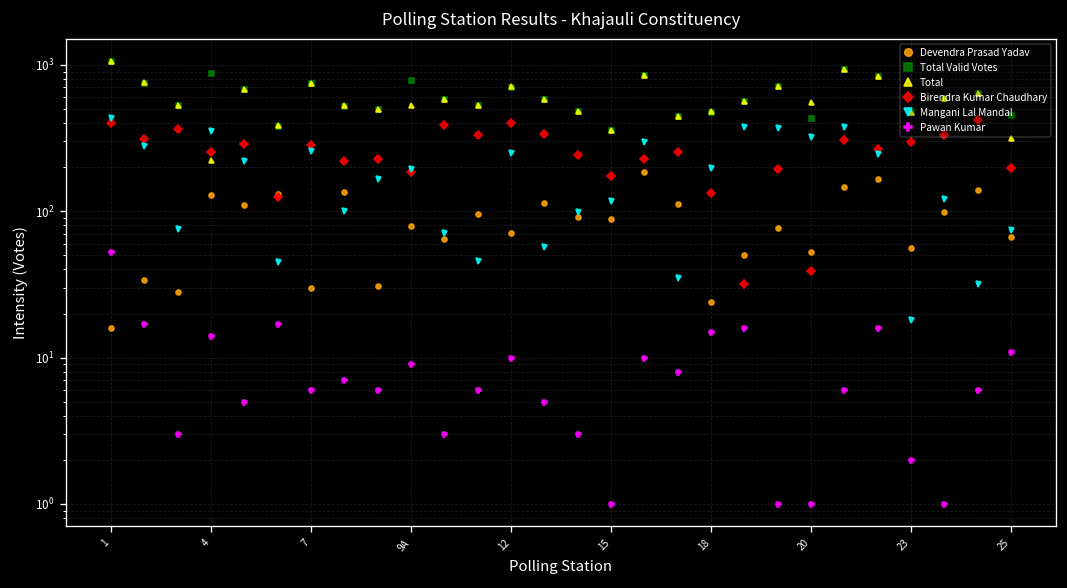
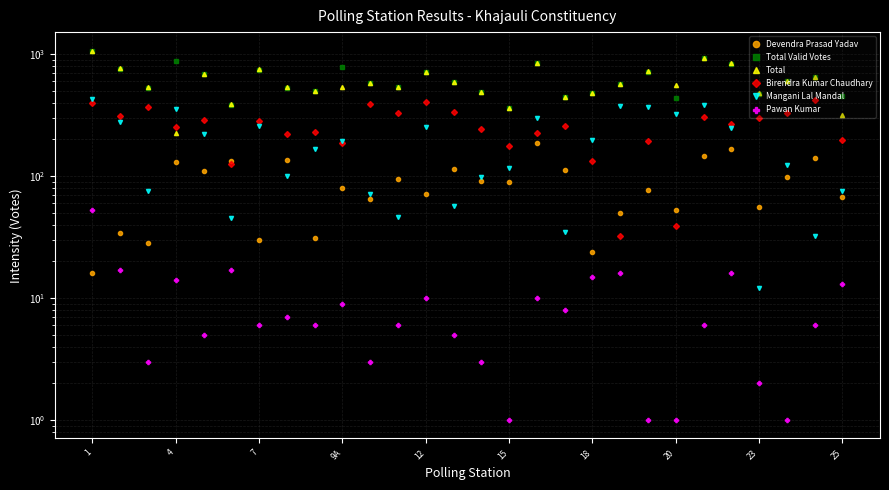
  {
    "Devendra Prasad Yadav": {
      "1": 16,
      "4": 130,
      "7": 30,
      "9A": 80,
      "12": 70,
      "15": 90,
      "18": 24,
      "20": 50,
      "23": 60,
      "25": 70
    },
    "Total Valid Votes": {
      "4": 900,
      "9A": 800,
      "20": 440
    },
    "Total": {
      "4": 230,
      "9A": 500,
      "20": 600
    },
    "Birendra Kumar Chaudhary": {
      "1": 400,
      "4": 250,
      "7": 290,
      "12": 400,
      "15": 180,
      "18": 130,
      "20": 39,
      "23": 300,
      "25": 200
    },
    "Mangani Lal Mandal": {
      "1": 430,
      "4": 360,
      "7": 260,
      "12": 250,
      "15": 120,
      "18": 200,
      "20": 320,
-     "23": 18,
+     "23": 12,
      "25": 80
    },
    "Pawan Kumar": {
      "1": 50,
      "4": 14,
      "7": 6,
      "9A": 9,
      "12": 10,
      "15": 1,
      "18": 15,
      "20": 1,
      "23": 2,
-     "25": 11
+     "25": 13
    }
  }
